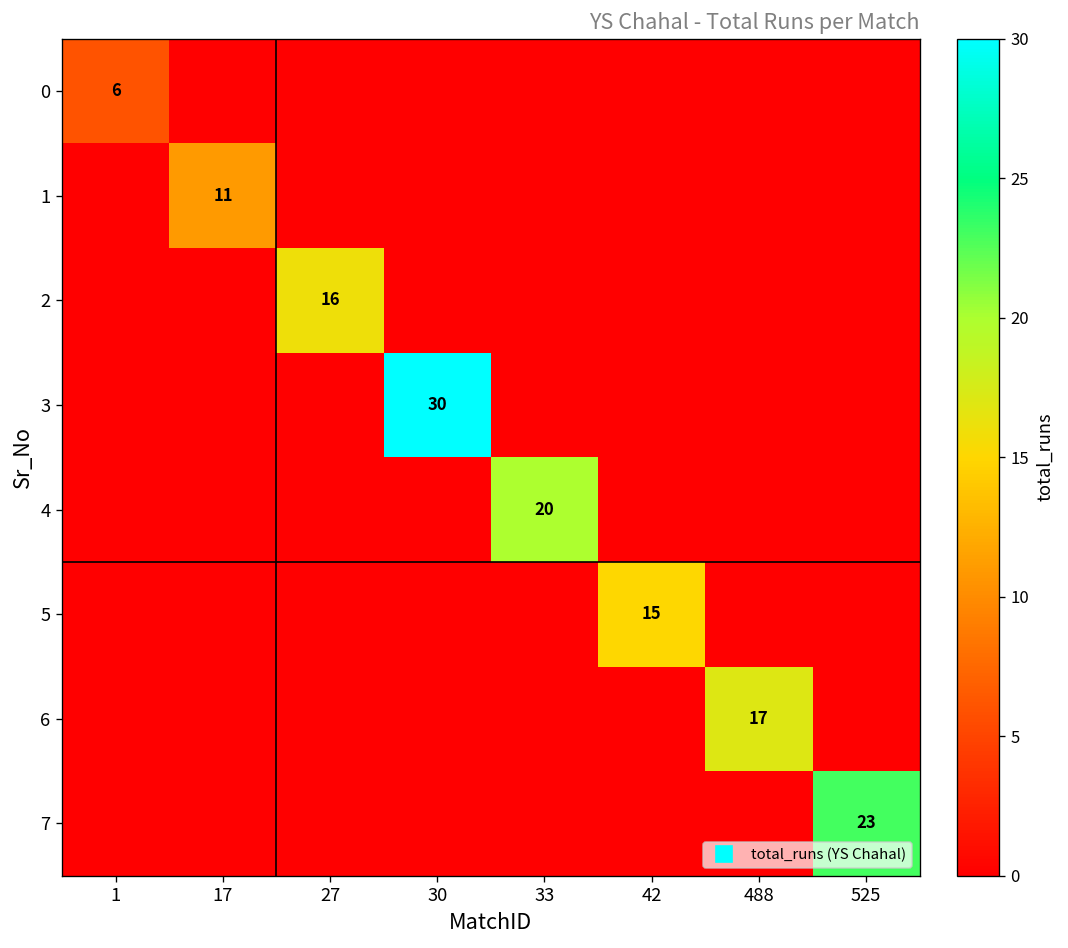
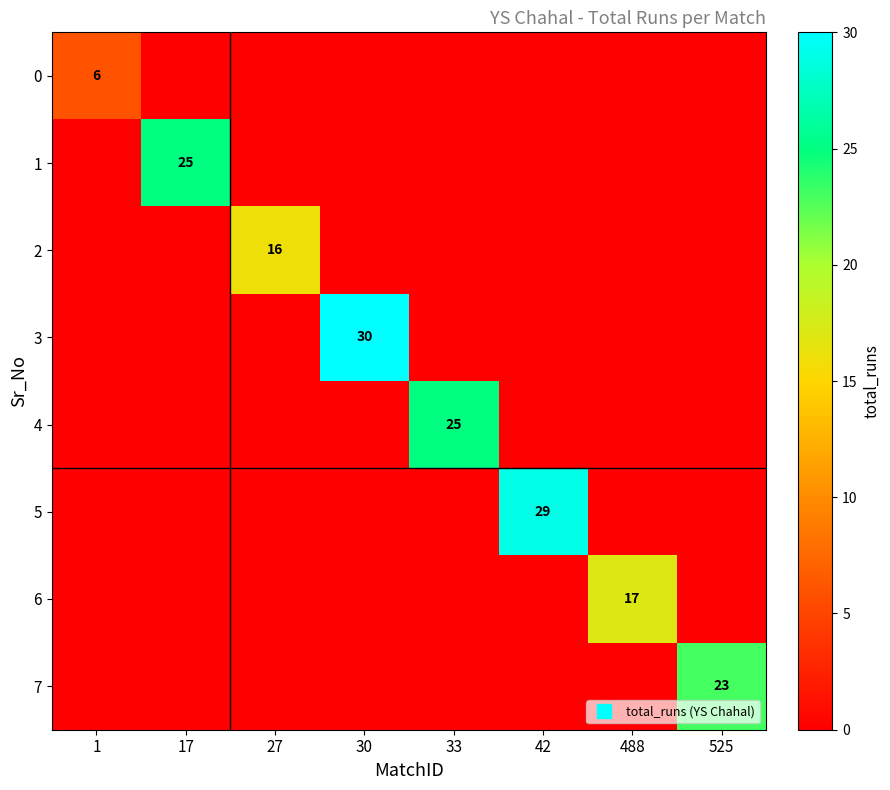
  {
    "0": {
      "1": 6
    },
    "1": {
-     "17": 11
+     "17": 25
    },
    "2": {
      "27": 16
    },
    "3": {
      "30": 30
    },
    "4": {
-     "33": 20
+     "33": 25
    },
    "5": {
-     "42": 15
+     "42": 29
    },
    "6": {
      "488": 17
    },
    "7": {
      "525": 23
    }
  }
